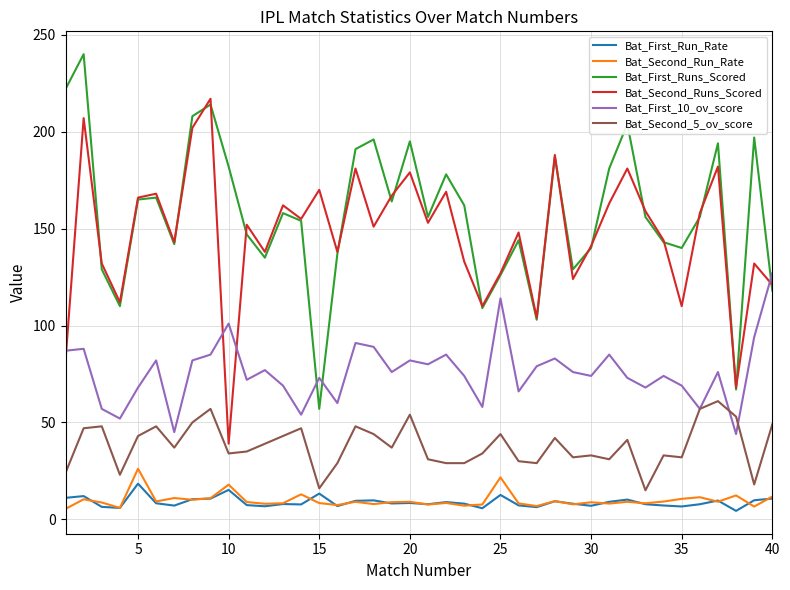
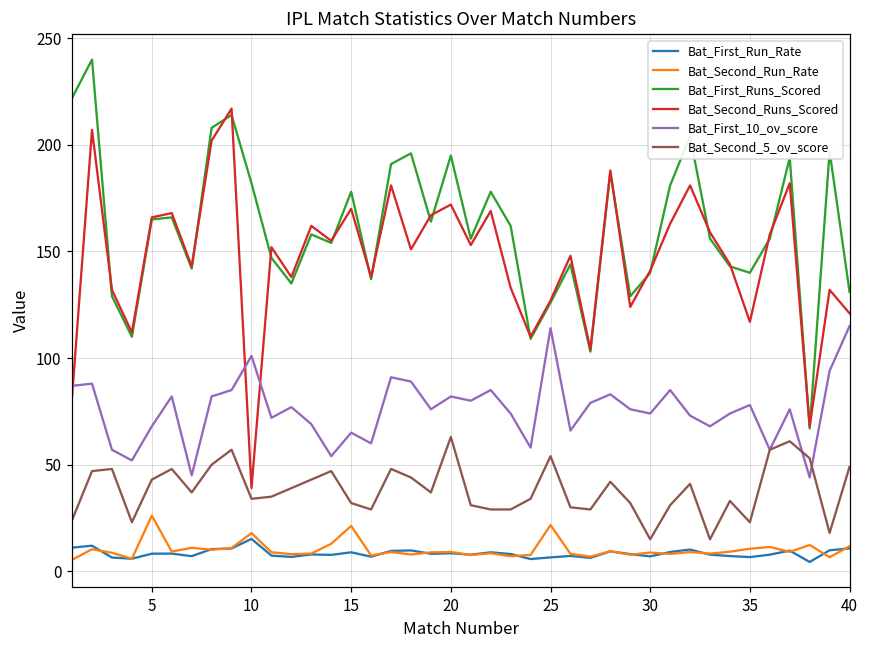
  {
    "Bat_First_Run_Rate": {
-     "5": 18,
+     "5": 8,
      "10": 15,
-     "15": 13,
-     "25": 13,
+     "15": 9,
+     "25": 7,
      "30": 7,
      "35": 7
    },
    "Bat_Second_Run_Rate": {
      "5": 26,
      "10": 18,
-     "15": 8,
+     "15": 21,
      "25": 22,
      "30": 9,
      "35": 11
    },
    "Bat_First_Runs_Scored": {
      "10": 182,
-     "15": 57,
+     "15": 178,
      "20": 195,
      "35": 140,
-     "40": 118
+     "40": 131
    },
    "Bat_Second_Runs_Scored": {
      "10": 39,
      "15": 170,
-     "20": 179,
-     "35": 110,
+     "20": 172,
+     "35": 117,
      "40": 121
    },
    "Bat_First_10_ov_score": {
      "5": 68,
      "10": 101,
-     "15": 73,
+     "15": 65,
      "20": 82,
      "25": 114,
      "30": 74,
-     "35": 69,
-     "40": 127
+     "35": 78,
+     "40": 115
    },
    "Bat_Second_5_ov_score": {
      "5": 43,
      "10": 34,
-     "15": 16,
-     "20": 54,
-     "25": 44,
-     "30": 33,
-     "35": 32,
+     "15": 32,
+     "20": 63,
+     "25": 54,
+     "30": 15,
+     "35": 23,
      "40": 49
    }
  }
